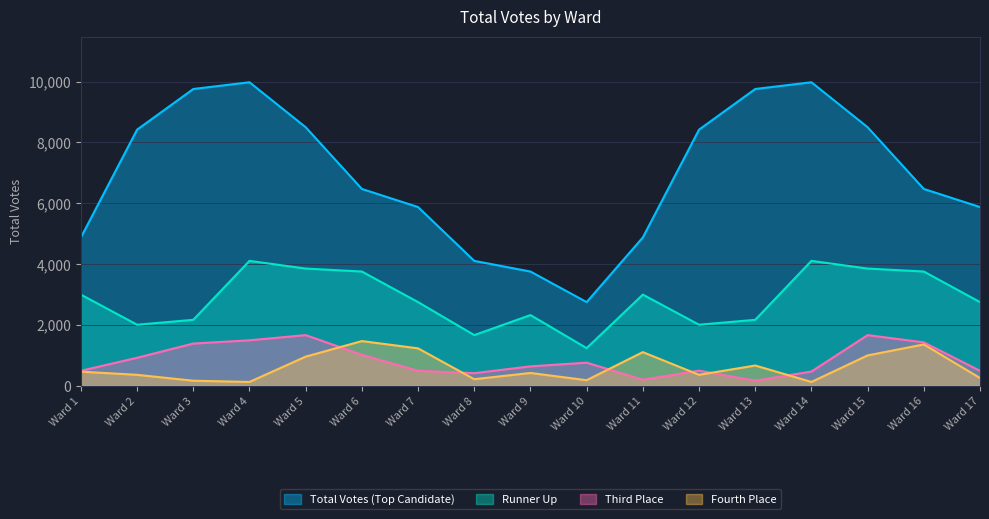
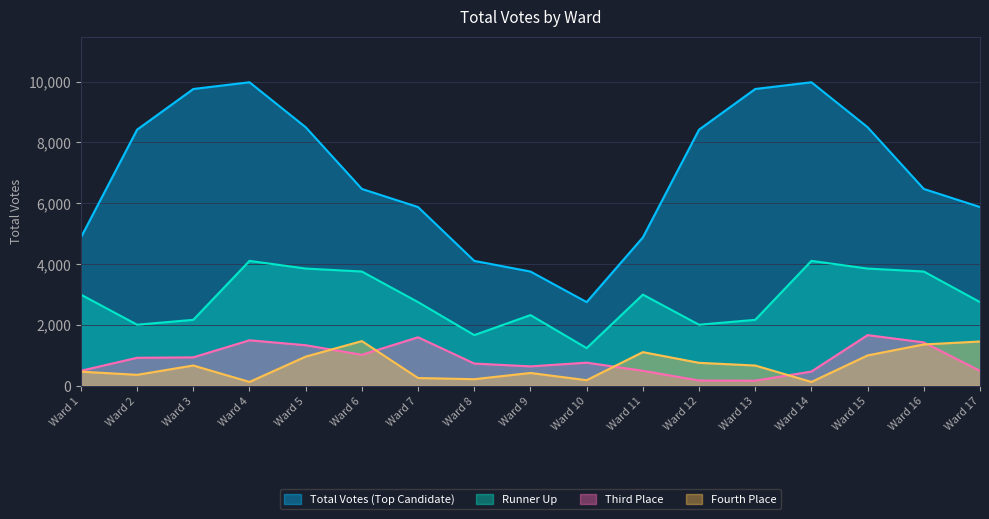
  {
    "Third Place": {
      "Ward 2": "900",
-     "Ward 3": "1,400",
+     "Ward 3": "900",
      "Ward 4": "1,500",
-     "Ward 5": "1,700",
+     "Ward 5": "1,300",
      "Ward 6": "1,000",
-     "Ward 7": "500",
-     "Ward 8": "400",
+     "Ward 7": "1,600",
+     "Ward 8": "700",
      "Ward 9": "600",
      "Ward 10": "800",
-     "Ward 11": "200",
-     "Ward 12": "500",
+     "Ward 11": "500",
+     "Ward 12": "200",
      "Ward 13": "200",
      "Ward 14": "500",
      "Ward 15": "1,700",
      "Ward 17": "500"
    },
    "Fourth Place": {
      "Ward 2": "400",
-     "Ward 3": "200",
+     "Ward 3": "700",
      "Ward 4": "100",
      "Ward 5": "1,000",
      "Ward 6": "1,500",
-     "Ward 7": "1,200",
+     "Ward 7": "300",
      "Ward 8": "200",
      "Ward 9": "400",
      "Ward 10": "200",
      "Ward 11": "1,100",
-     "Ward 12": "400",
+     "Ward 12": "800",
      "Ward 13": "700",
      "Ward 14": "100",
      "Ward 15": "1,000",
-     "Ward 17": "300"
+     "Ward 17": "1,500"
    }
  }
